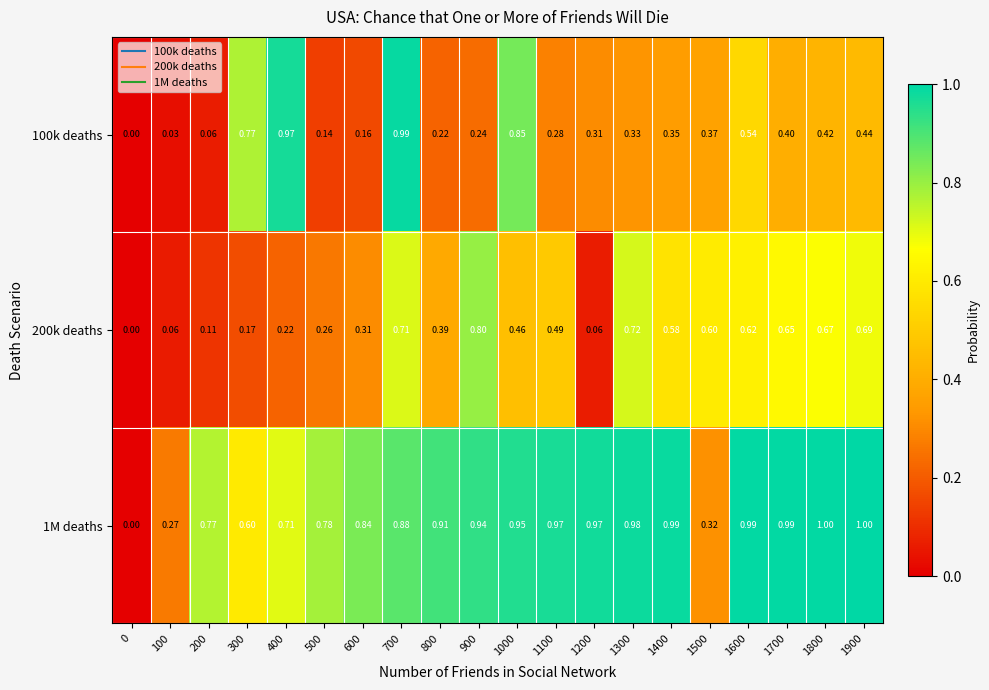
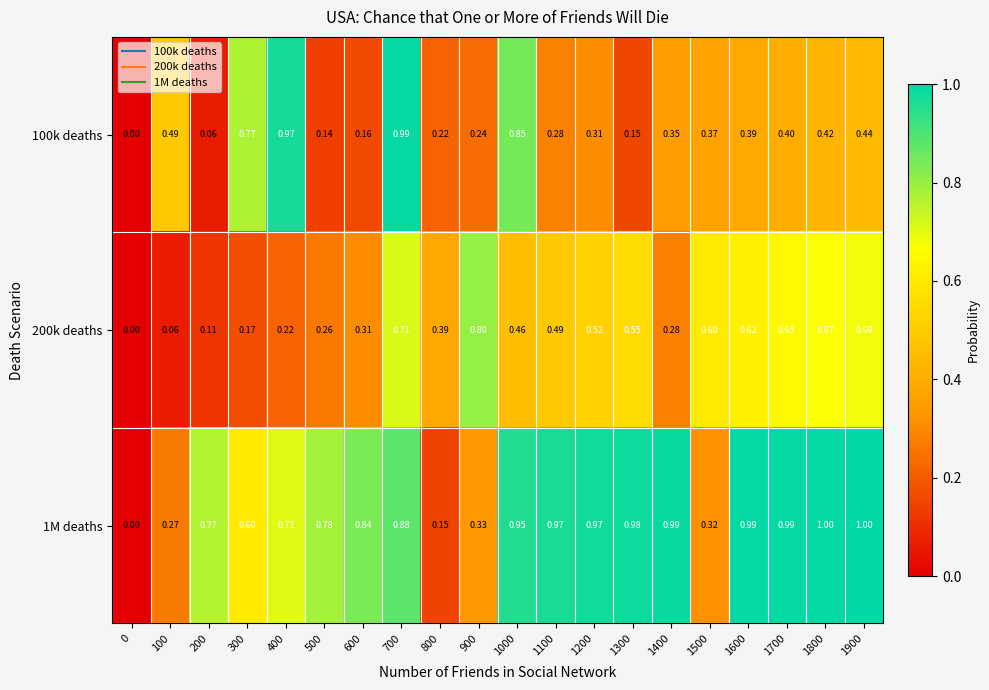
  {
    "100k deaths": {
      "0": 0.00,
-     "100": 0.03,
+     "100": 0.49,
      "200": 0.06,
      "300": 0.77,
      "400": 0.97,
      "500": 0.14,
      "600": 0.16,
      "700": 0.99,
      "800": 0.22,
      "900": 0.24,
      "1000": 0.85,
      "1100": 0.28,
      "1200": 0.31,
-     "1300": 0.33,
+     "1300": 0.15,
      "1400": 0.35,
      "1500": 0.37,
-     "1600": 0.54,
+     "1600": 0.39,
      "1700": 0.40,
      "1800": 0.42,
      "1900": 0.44
    },
    "200k deaths": {
      "0": 0.00,
      "100": 0.06,
      "200": 0.11,
      "300": 0.17,
      "400": 0.22,
      "500": 0.26,
      "600": 0.31,
      "700": 0.71,
      "800": 0.39,
      "900": 0.80,
      "1000": 0.46,
      "1100": 0.49,
-     "1200": 0.06,
-     "1300": 0.72,
-     "1400": 0.58,
+     "1200": 0.52,
+     "1300": 0.55,
+     "1400": 0.28,
      "1500": 0.60,
      "1600": 0.62,
      "1700": 0.65,
      "1800": 0.67,
      "1900": 0.69
    },
    "1M deaths": {
      "0": 0.00,
      "100": 0.27,
      "200": 0.77,
      "300": 0.60,
      "400": 0.71,
      "500": 0.78,
      "600": 0.84,
      "700": 0.88,
-     "800": 0.91,
-     "900": 0.94,
+     "800": 0.15,
+     "900": 0.33,
      "1000": 0.95,
      "1100": 0.97,
      "1200": 0.97,
      "1300": 0.98,
      "1400": 0.99,
      "1500": 0.32,
      "1600": 0.99,
      "1700": 0.99,
      "1800": 1.00,
      "1900": 1.00
    }
  }
